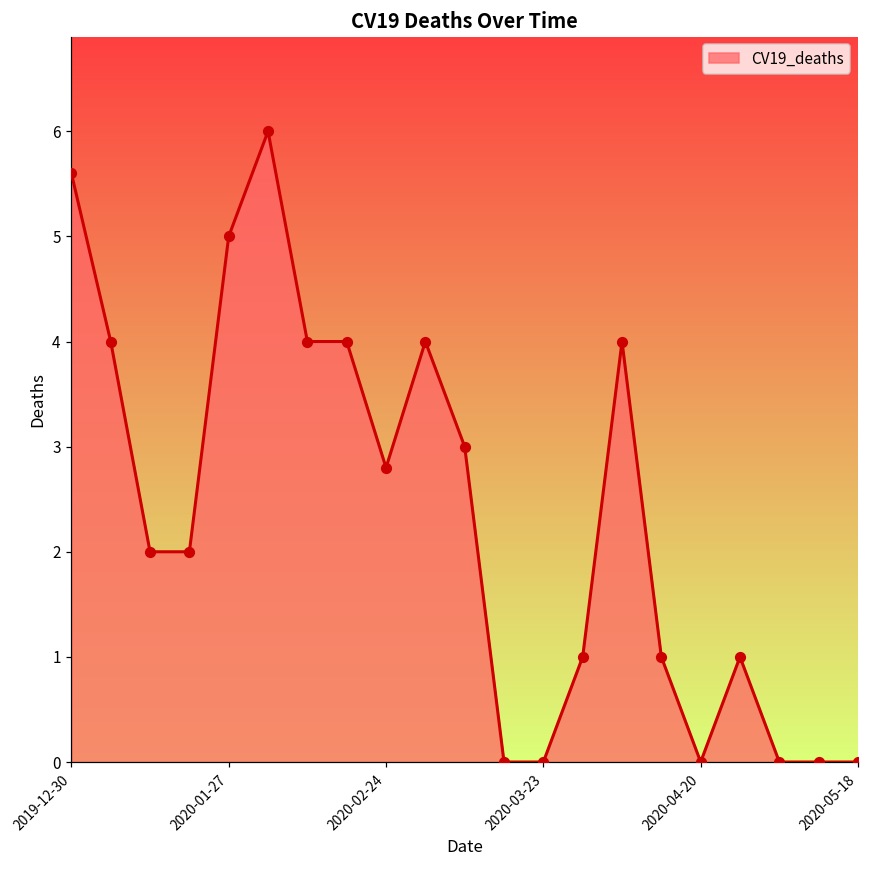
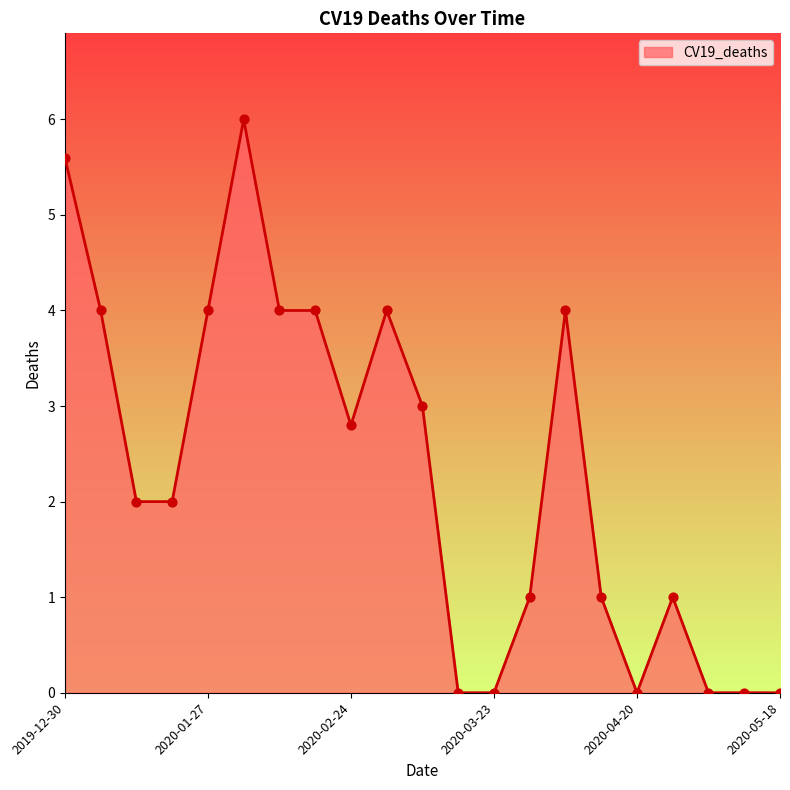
  {
    "2019-12-30": 5.6,
-   "2020-01-27": 5,
+   "2020-01-27": 4,
    "2020-02-24": 2.8,
    "2020-03-23": 0,
    "2020-04-20": 0,
    "2020-05-18": 0
  }
